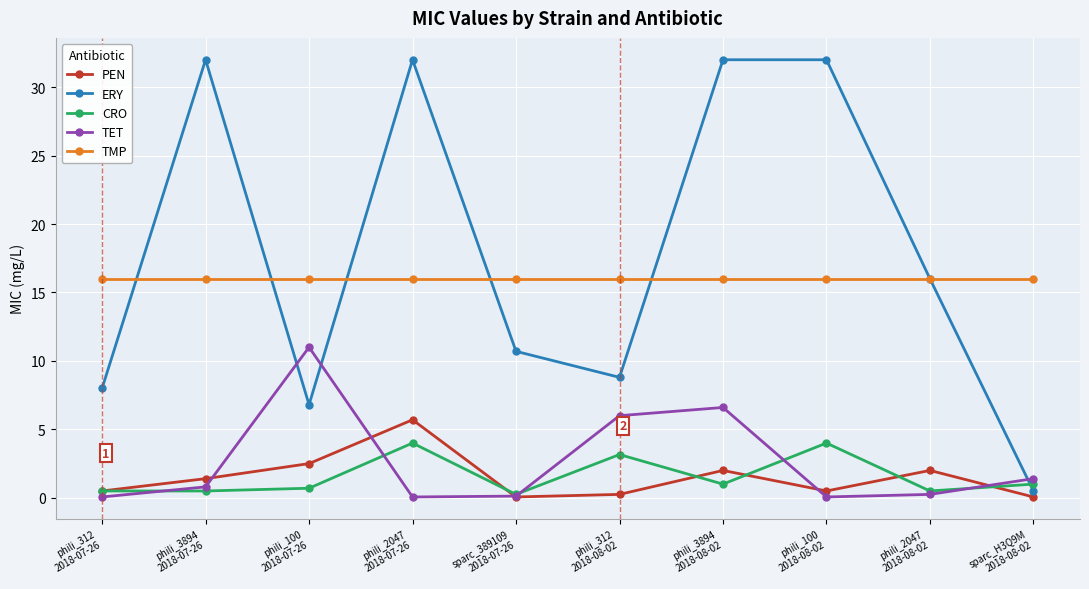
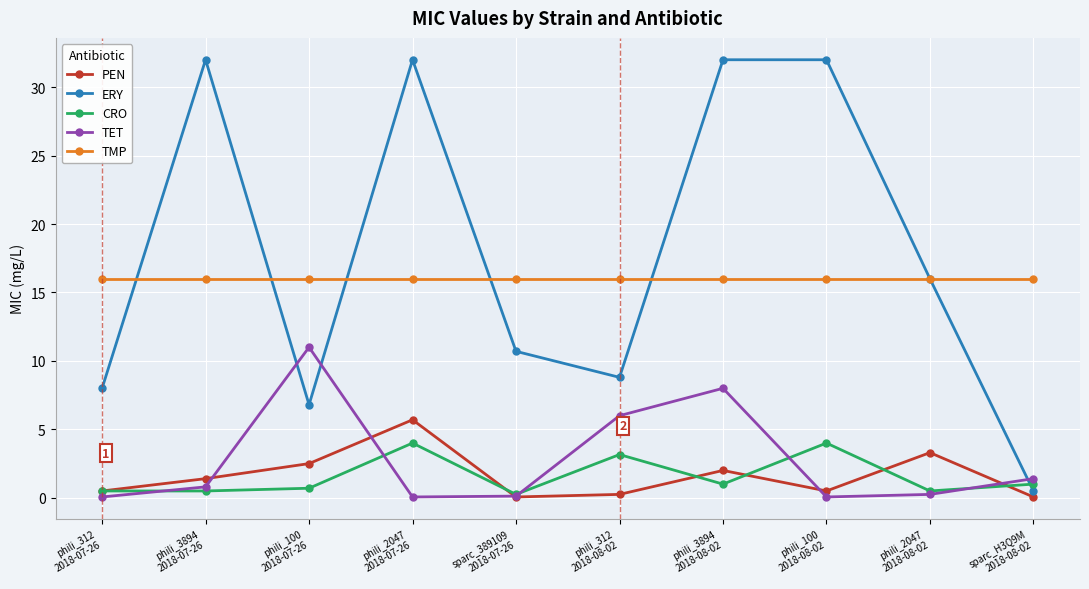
  {
    "PEN": {
      "phili_3894 2018-07-26": 1.4,
      "phili_100 2018-07-26": 2.5,
      "phili_2047 2018-07-26": 5.7,
      "phili_312 2018-08-02": 0.3,
      "phili_3894 2018-08-02": 2.0,
      "phili_100 2018-08-02": 0.5,
-     "phili_2047 2018-08-02": 2.0,
+     "phili_2047 2018-08-02": 3.3,
      "sparc_H3Q9M 2018-08-02": 0.1
    },
    "ERY": {
      "phili_312 2018-07-26": 8.0,
      "phili_3894 2018-07-26": 32.0,
      "phili_100 2018-07-26": 6.8,
      "phili_2047 2018-07-26": 32.0,
      "sparc_389109 2018-07-26": 10.7,
      "phili_312 2018-08-02": 8.8,
      "phili_3894 2018-08-02": 32.0,
      "phili_100 2018-08-02": 32.0,
      "sparc_H3Q9M 2018-08-02": 0.5
    },
    "CRO": {
      "phili_3894 2018-07-26": 0.5,
      "phili_100 2018-07-26": 0.7,
      "phili_2047 2018-07-26": 4.0,
      "phili_312 2018-08-02": 3.2,
      "phili_3894 2018-08-02": 1.0,
      "phili_100 2018-08-02": 4.0,
      "phili_2047 2018-08-02": 0.5,
      "sparc_H3Q9M 2018-08-02": 1.0
    },
    "TET": {
      "phili_312 2018-07-26": 0.1,
      "phili_3894 2018-07-26": 0.8,
      "phili_100 2018-07-26": 11.0,
      "phili_2047 2018-07-26": 0.1,
-     "phili_3894 2018-08-02": 6.6,
+     "phili_3894 2018-08-02": 8.0,
      "phili_100 2018-08-02": 0.1,
      "phili_2047 2018-08-02": 0.3,
      "sparc_H3Q9M 2018-08-02": 1.4
    },
    "TMP": {
      "phili_312 2018-07-26": 16.0,
      "phili_3894 2018-07-26": 16.0,
      "phili_100 2018-07-26": 16.0,
      "phili_2047 2018-07-26": 16.0,
      "sparc_389109 2018-07-26": 16.0,
      "phili_312 2018-08-02": 16.0,
      "phili_3894 2018-08-02": 16.0,
      "phili_100 2018-08-02": 16.0,
      "sparc_H3Q9M 2018-08-02": 16.0
    }
  }
